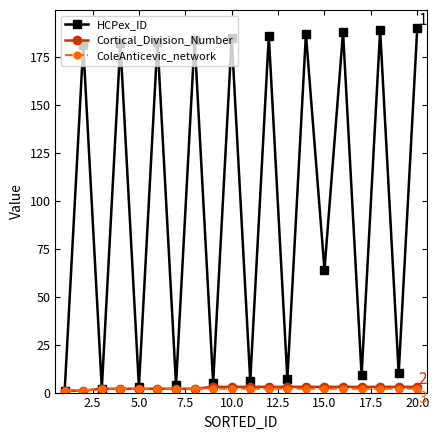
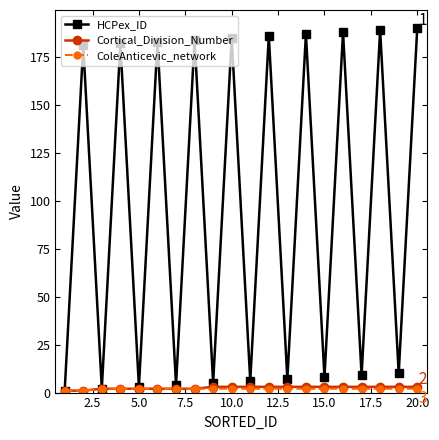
  {
    "HCPex_ID": {
-     "15.0": 64
+     "15.0": 8
    }
  }
